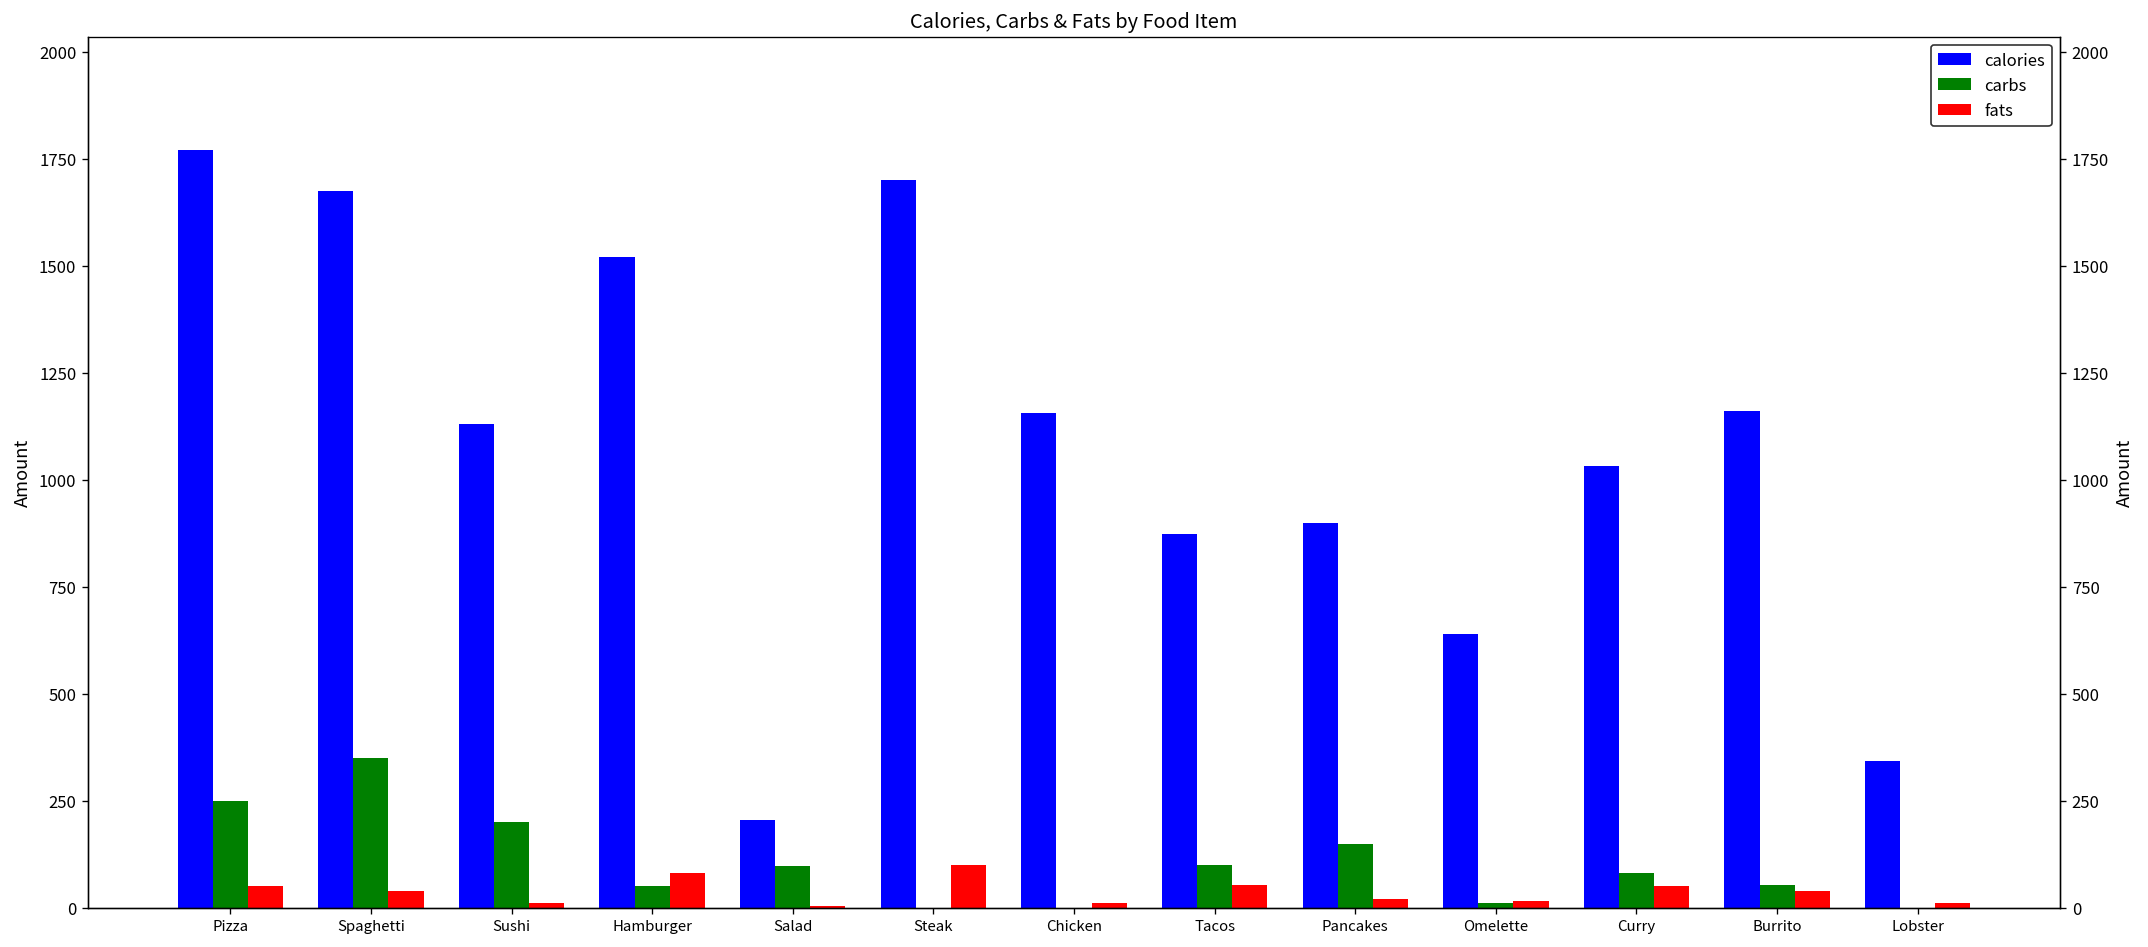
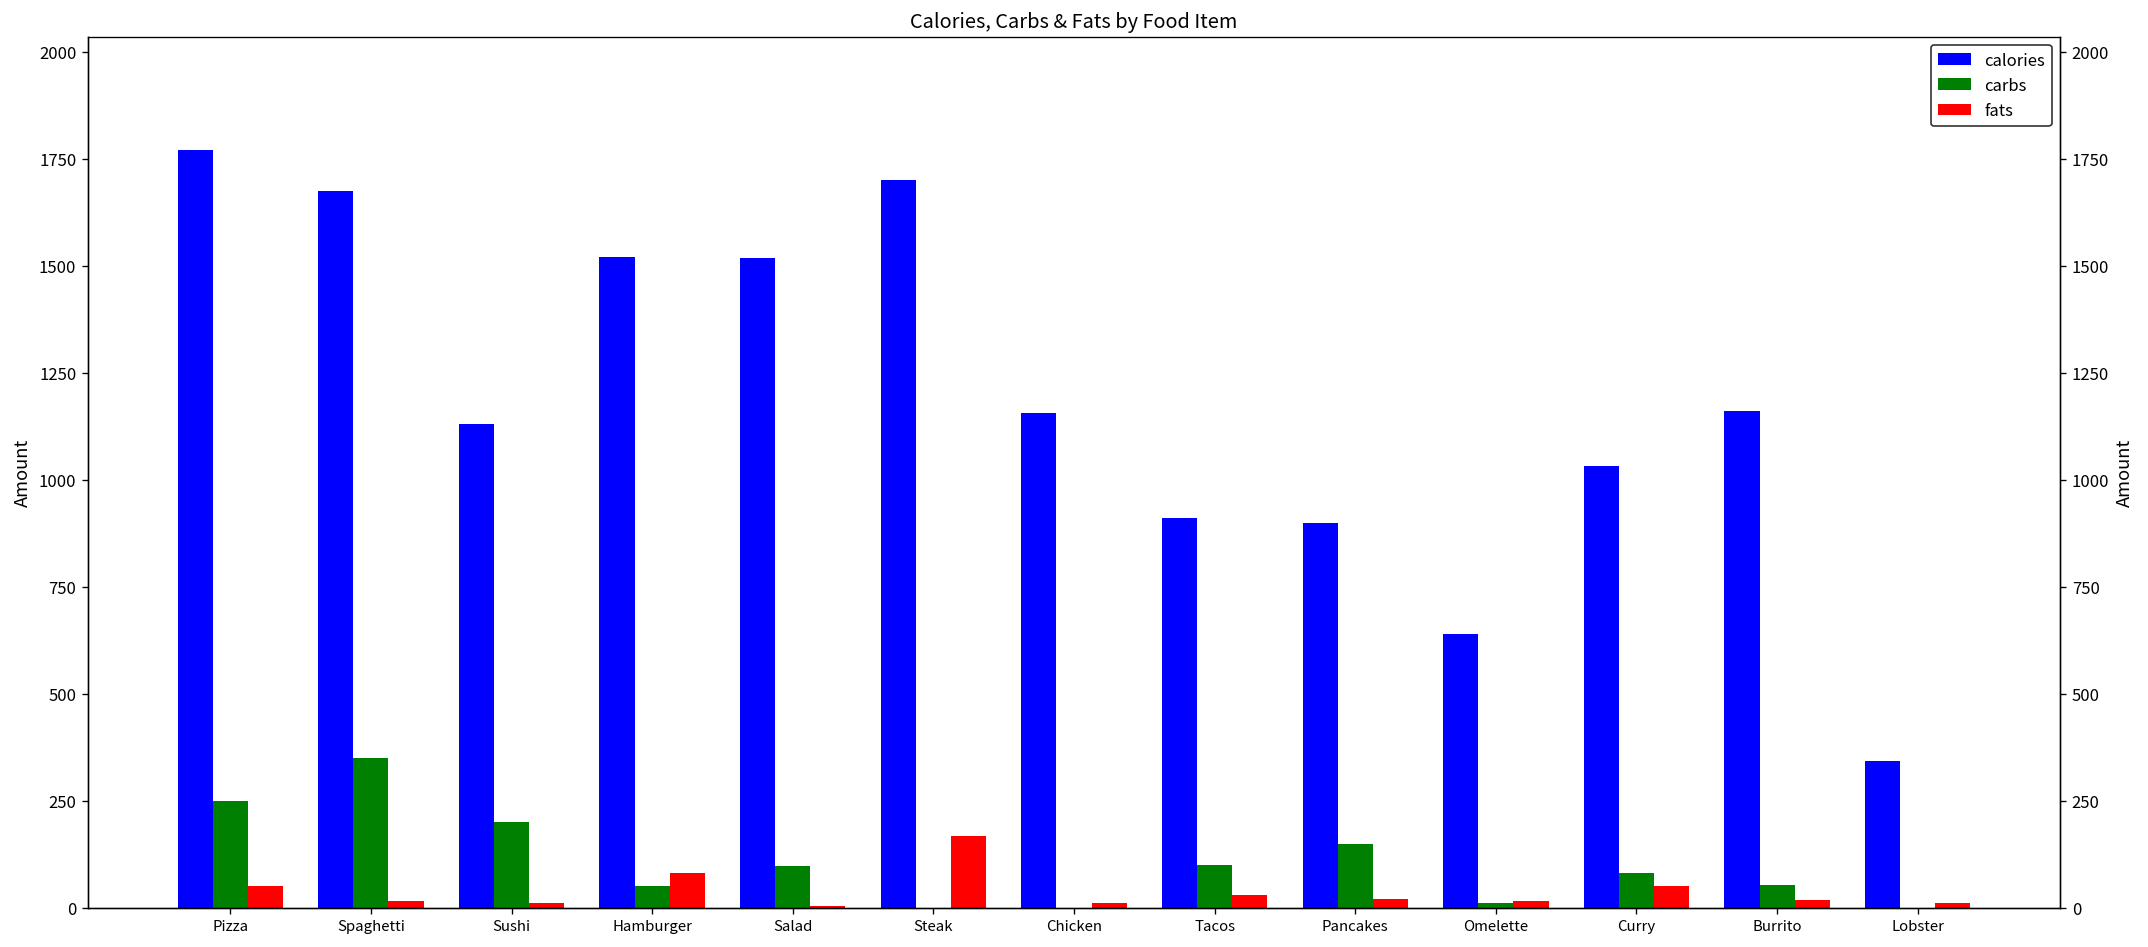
  {
    "calories": {
      "Pizza": 1770,
      "Spaghetti": 1680,
      "Sushi": 1130,
      "Hamburger": 1520,
-     "Salad": 210,
+     "Salad": 1520,
      "Steak": 1700,
      "Chicken": 1160,
-     "Tacos": 870,
+     "Tacos": 910,
      "Pancakes": 900,
      "Omelette": 640,
      "Curry": 1030,
      "Burrito": 1160,
      "Lobster": 340
    },
    "carbs": {
      "Pizza": 250,
      "Spaghetti": 350,
      "Sushi": 200,
      "Hamburger": 50,
      "Salad": 100,
      "Steak": 0,
      "Chicken": 0,
      "Tacos": 100,
      "Pancakes": 150,
      "Omelette": 10,
      "Curry": 80,
      "Burrito": 50,
      "Lobster": 0
    },
    "fats": {
      "Pizza": 50,
-     "Spaghetti": 40,
+     "Spaghetti": 20,
      "Sushi": 10,
      "Hamburger": 80,
-     "Steak": 100,
+     "Steak": 170,
      "Chicken": 10,
-     "Tacos": 50,
+     "Tacos": 30,
      "Pancakes": 20,
      "Omelette": 20,
      "Curry": 50,
-     "Burrito": 40,
+     "Burrito": 20,
      "Lobster": 10
    }
  }
